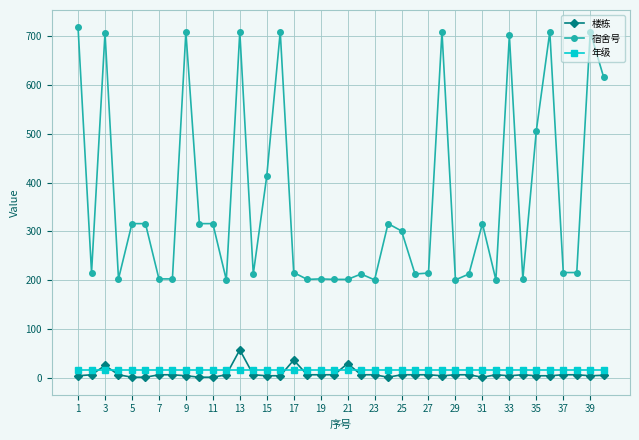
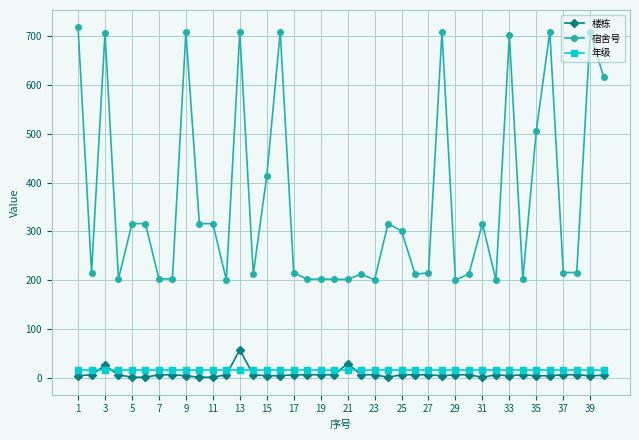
  {
    "楼栋": {
      "1": 10,
      "3": 30,
      "5": 0,
      "7": 10,
      "9": 10,
      "11": 0,
      "13": 60,
      "15": 10,
-     "17": 40,
+     "17": 10,
      "19": 10,
      "21": 30,
      "23": 10,
      "25": 10,
      "27": 10,
      "29": 10,
      "31": 0,
      "33": 10,
      "35": 10,
      "37": 10,
      "39": 10
    }
  }
